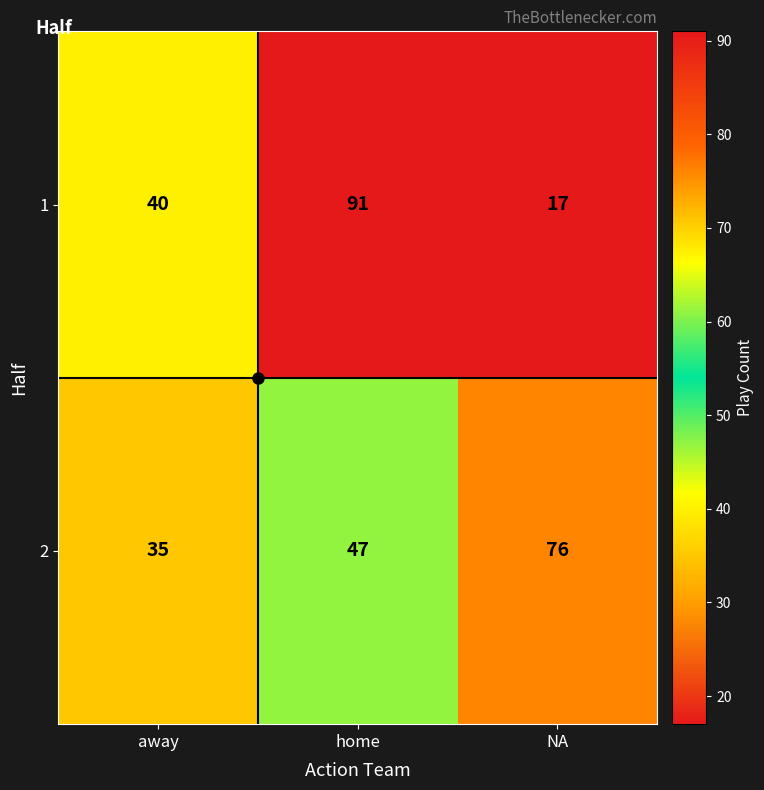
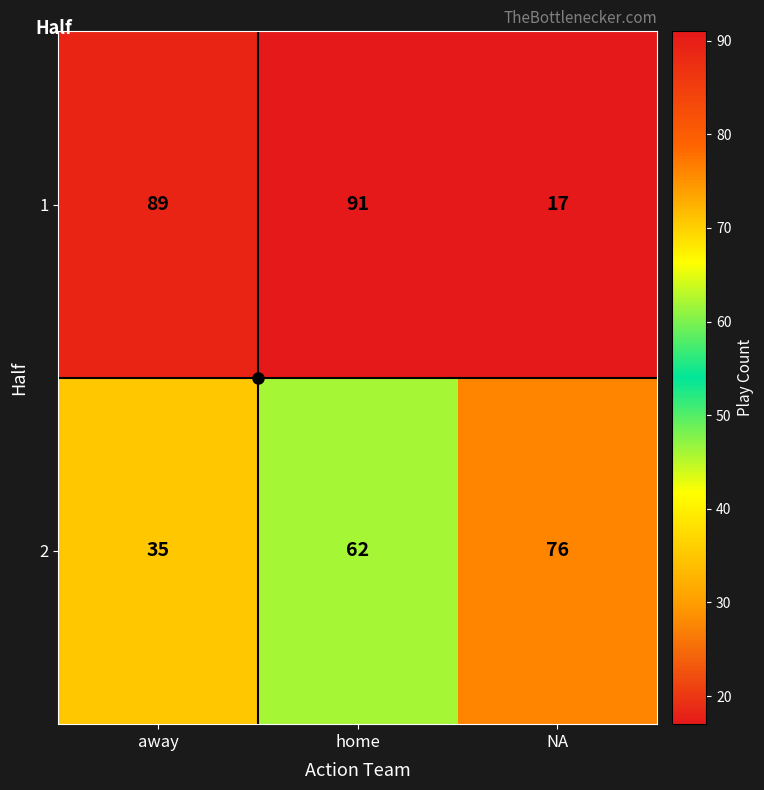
  {
    "1": {
-     "away": 40,
+     "away": 89,
      "home": 91,
      "NA": 17
    },
    "2": {
      "away": 35,
-     "home": 47,
+     "home": 62,
      "NA": 76
    }
  }
